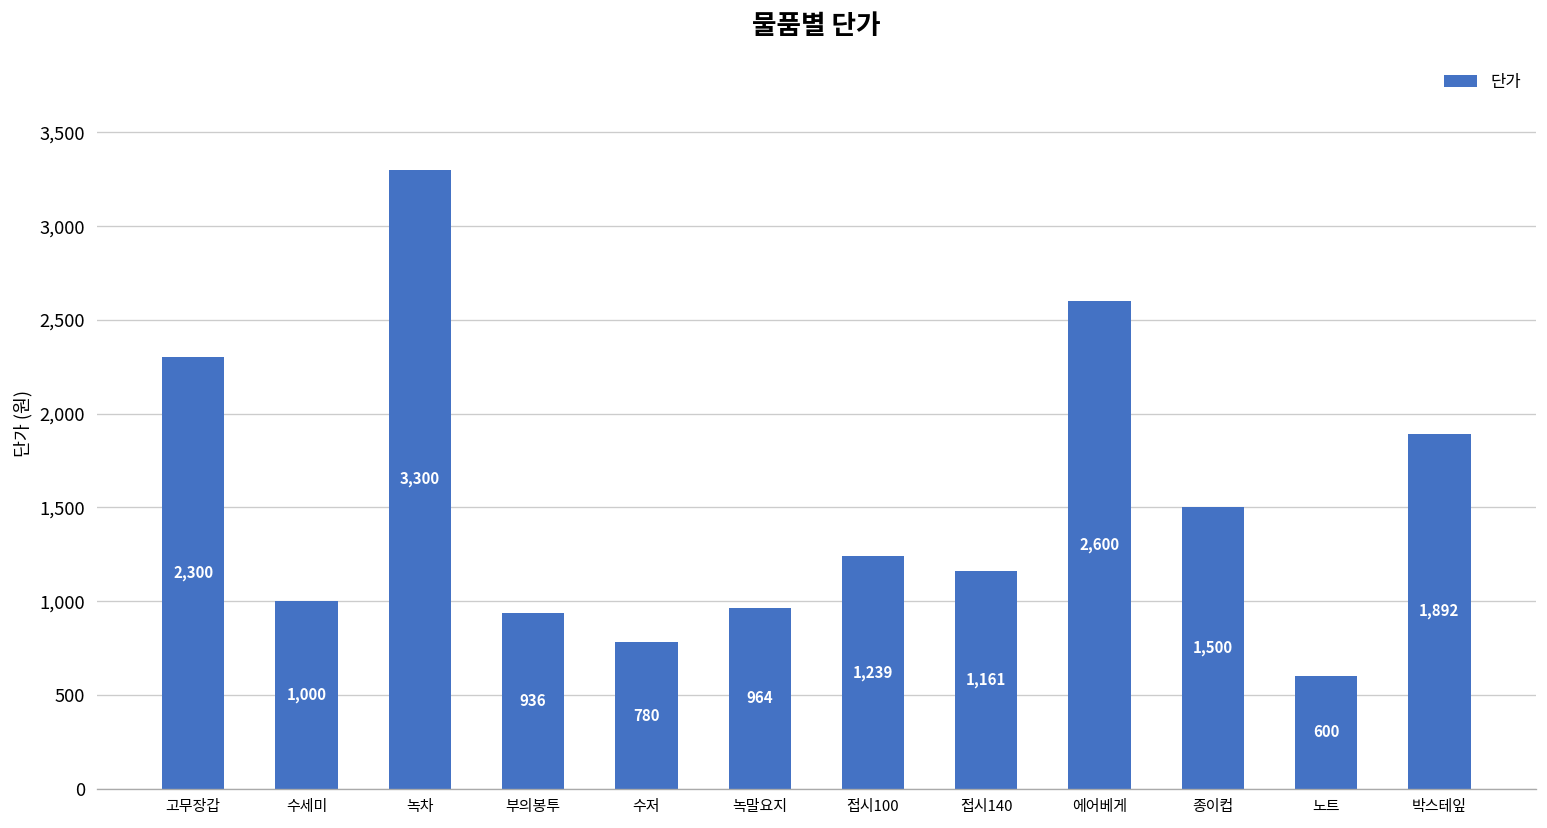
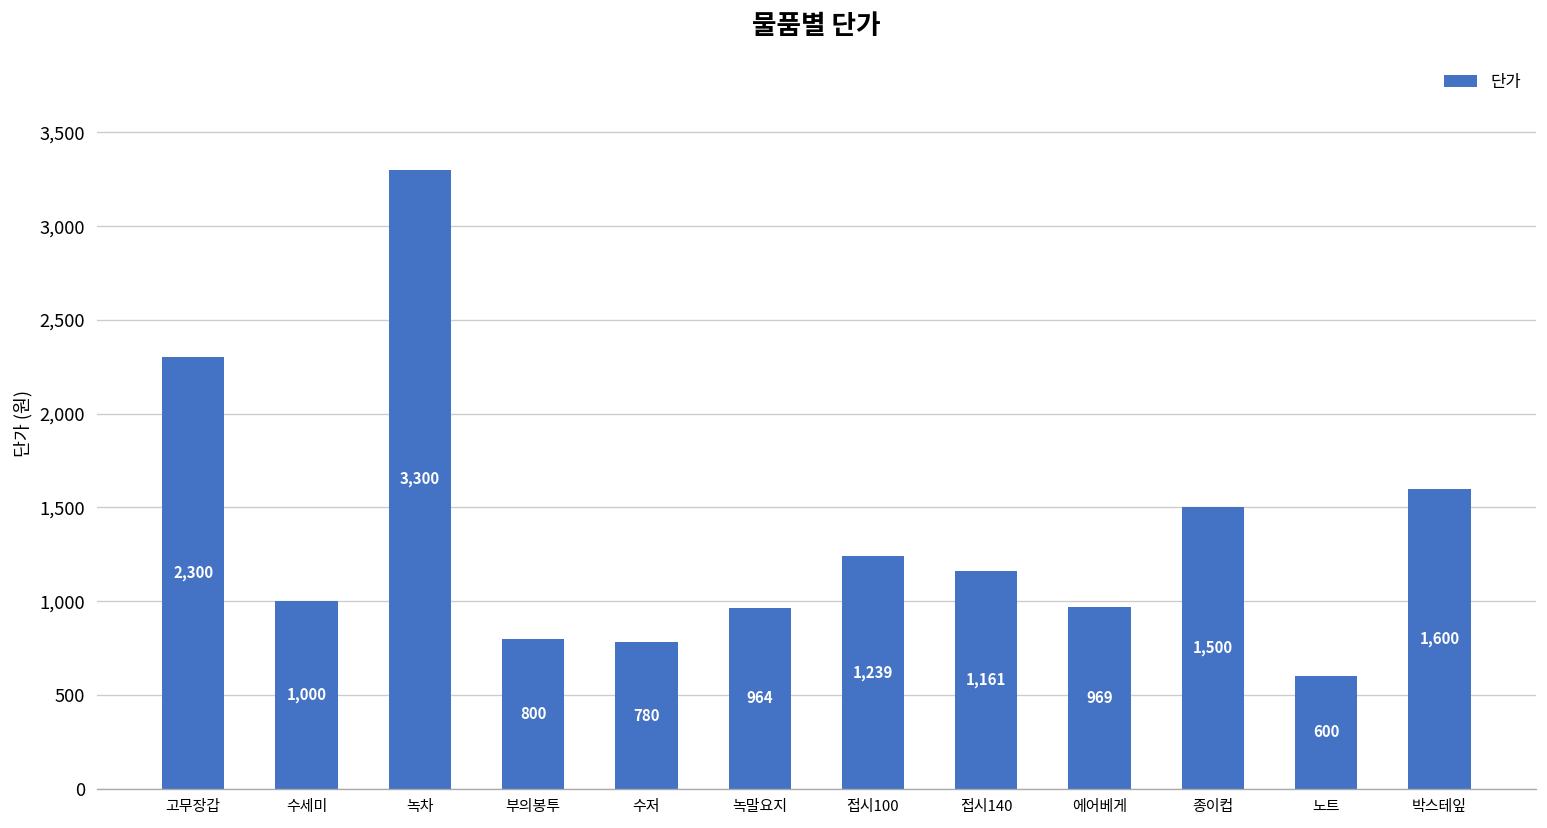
  {
    "고무장갑": "2,300",
    "수세미": "1,000",
    "녹차": "3,300",
-   "부의봉투": "936",
+   "부의봉투": "800",
    "수저": "780",
    "녹말요지": "964",
    "접시100": "1,239",
    "접시140": "1,161",
-   "에어베게": "2,600",
+   "에어베게": "969",
    "종이컵": "1,500",
    "노트": "600",
-   "박스테잎": "1,892"
+   "박스테잎": "1,600"
  }
